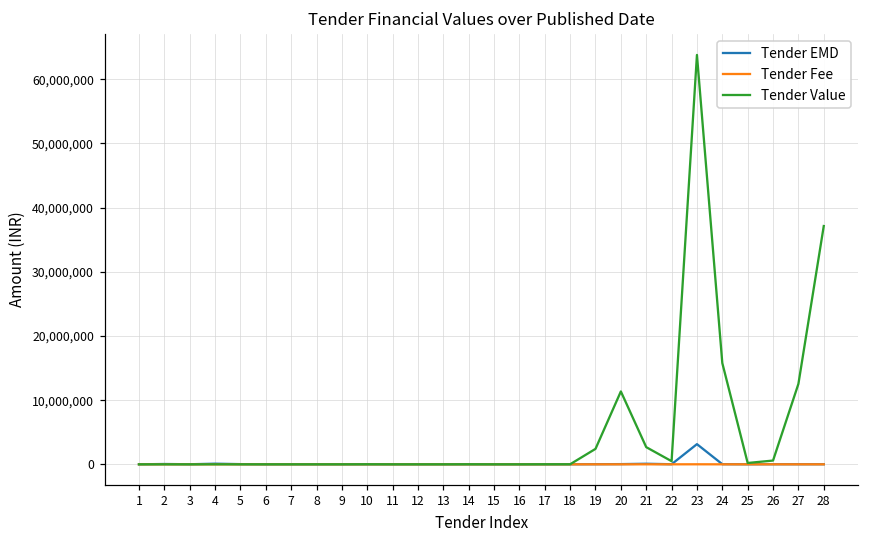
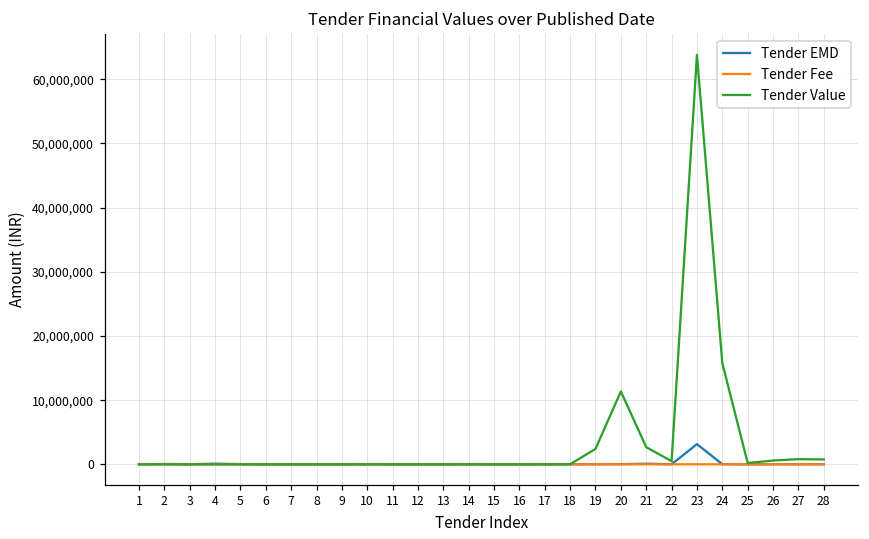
  {
    "Tender EMD": {
      "23": "3,000,000"
    },
    "Tender Fee": {
      "23": "0"
    },
    "Tender Value": {
      "19": "2,000,000",
      "20": "11,000,000",
      "21": "3,000,000",
      "22": "0",
      "23": "64,000,000",
      "24": "16,000,000",
      "26": "1,000,000",
-     "27": "13,000,000",
-     "28": "37,000,000"
+     "27": "1,000,000",
+     "28": "1,000,000"
    }
  }
